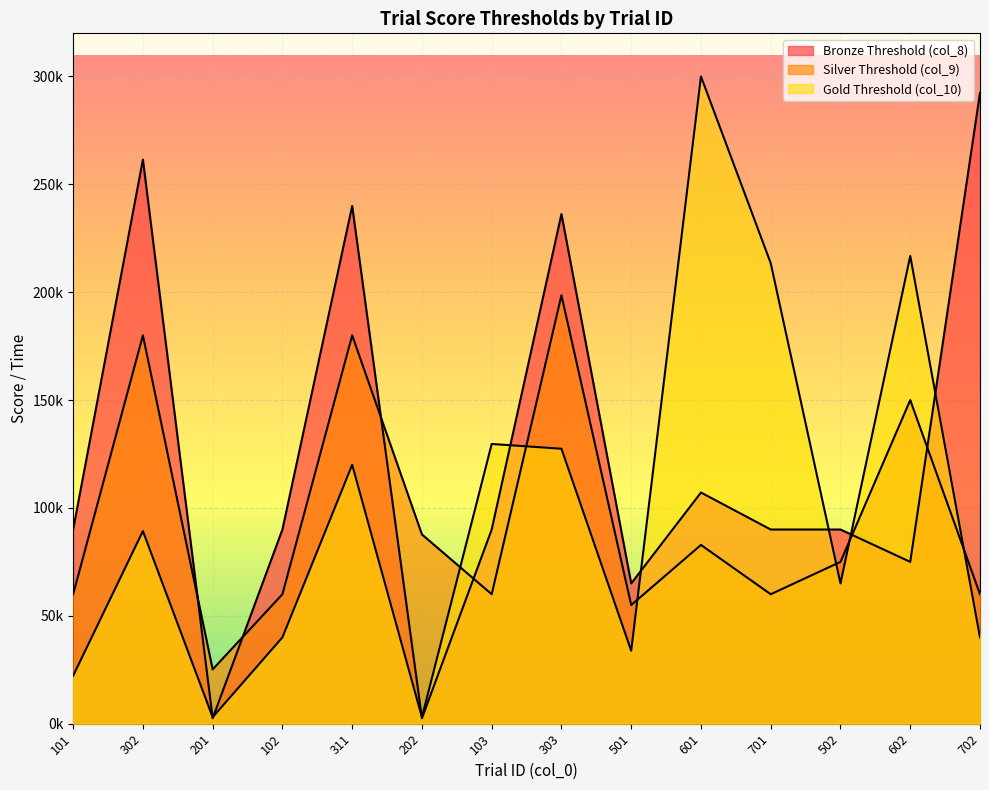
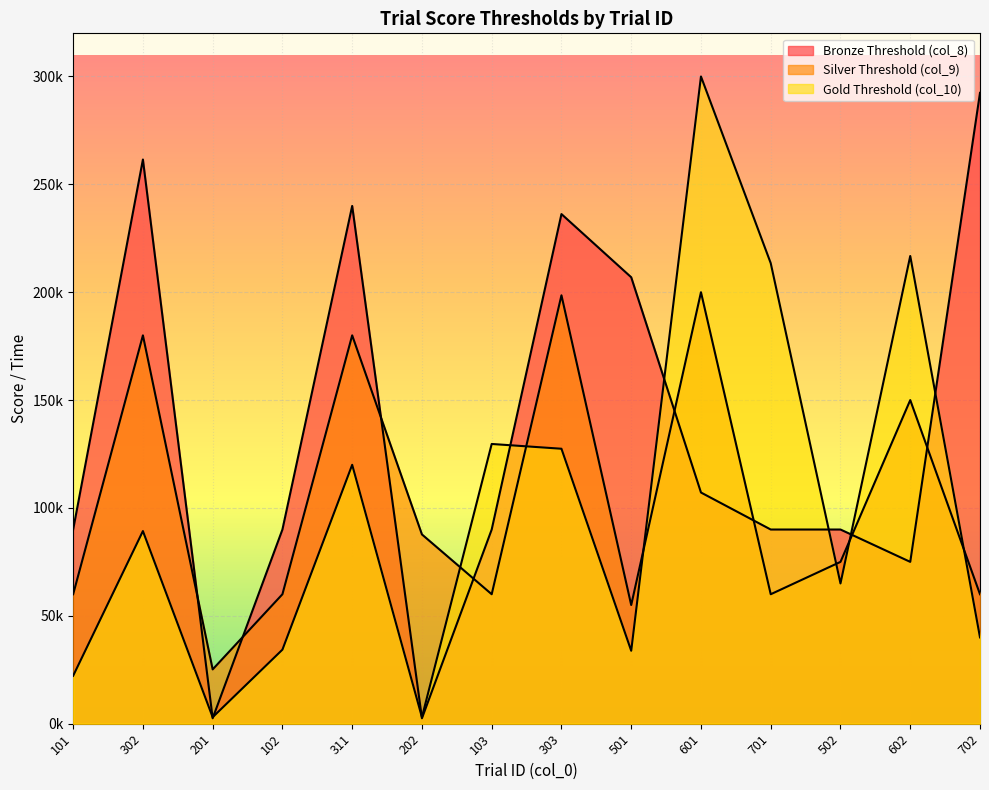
  {
    "Bronze Threshold (col_8)": {
      "101": 90000,
      "302": 261000,
      "102": 90000,
      "311": 240000,
      "103": 90000,
      "303": 236000,
-     "501": 65000,
+     "501": 207000,
      "601": 107000,
      "701": 90000,
      "502": 90000,
      "602": 75000,
      "702": 292000
    },
    "Silver Threshold (col_9)": {
      "101": 60000,
      "302": 180000,
      "201": 25000,
      "102": 60000,
      "311": 180000,
      "202": 88000,
      "103": 60000,
      "303": 199000,
      "501": 55000,
-     "601": 83000,
+     "601": 200000,
      "701": 60000,
      "502": 75000,
      "602": 150000,
      "702": 60000
    },
    "Gold Threshold (col_10)": {
      "101": 22000,
      "302": 89000,
-     "102": 40000,
+     "102": 34000,
      "311": 120000,
      "103": 130000,
      "303": 127000,
      "501": 34000,
      "601": 300000,
      "701": 213000,
      "502": 65000,
      "602": 217000,
      "702": 40000
    }
  }
